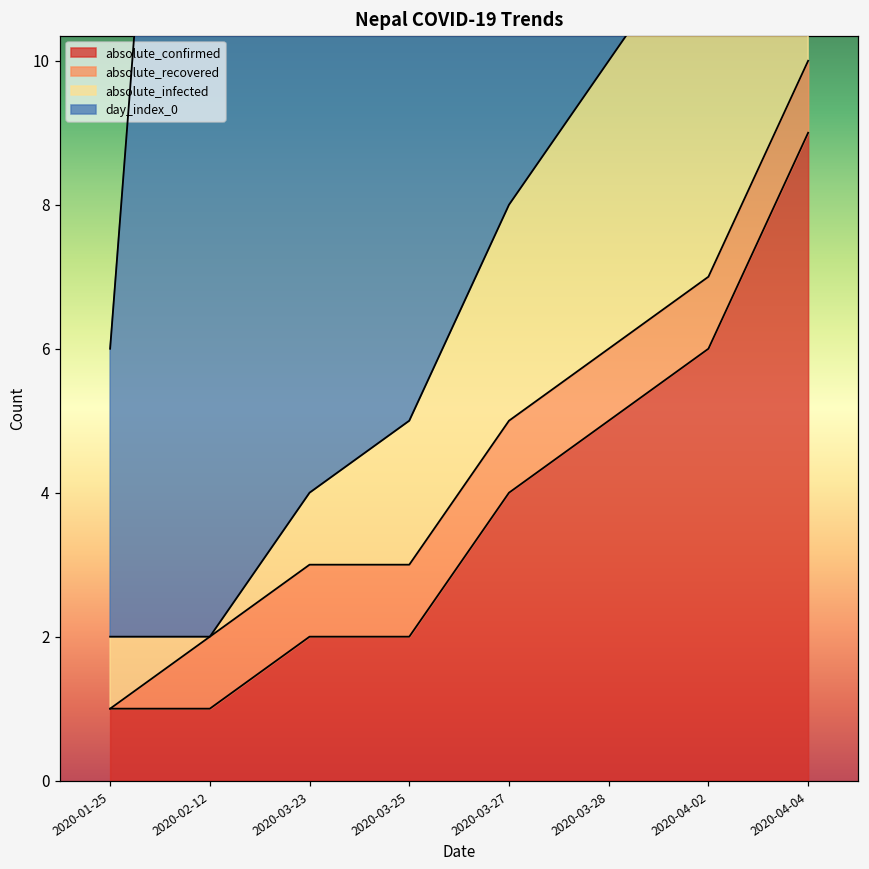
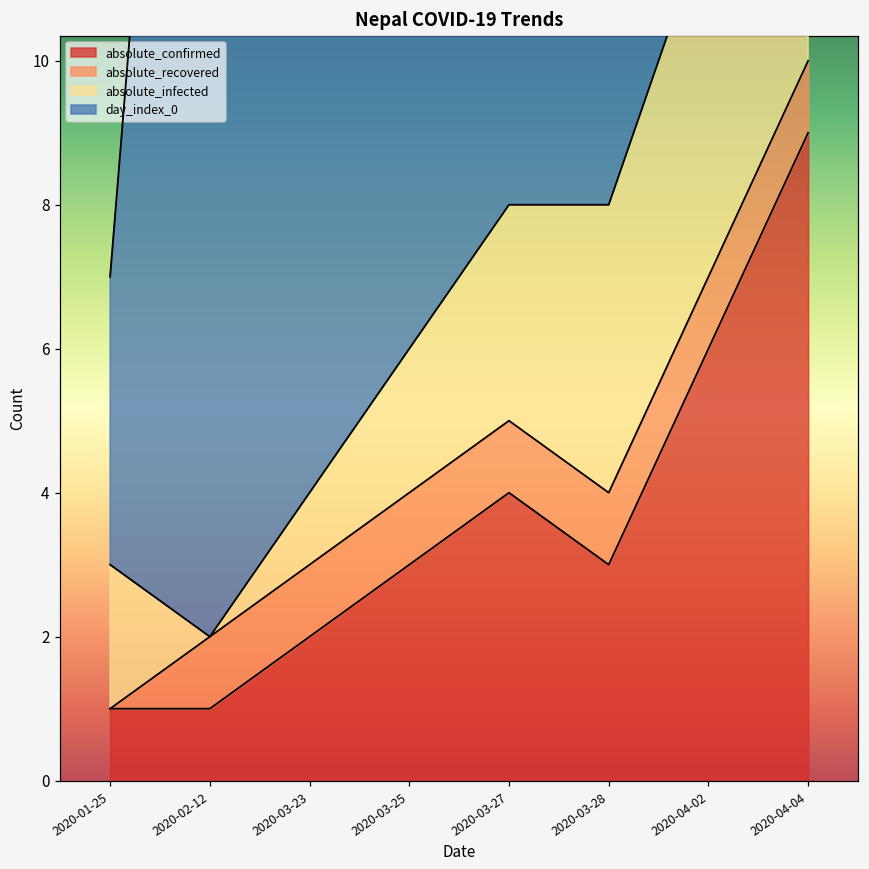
  {
    "absolute_confirmed": {
      "2020-02-12": 1,
      "2020-03-23": 2,
-     "2020-03-25": 2,
+     "2020-03-25": 3,
      "2020-03-27": 4,
-     "2020-03-28": 5,
+     "2020-03-28": 3,
      "2020-04-02": 6,
      "2020-04-04": 9
    },
    "absolute_recovered": {
      "2020-03-23": 1,
      "2020-03-25": 1,
      "2020-03-27": 1,
      "2020-03-28": 1,
      "2020-04-02": 1,
      "2020-04-04": 1
    },
    "absolute_infected": {
-     "2020-01-25": 1,
+     "2020-01-25": 2,
      "2020-03-23": 1,
      "2020-03-25": 2,
      "2020-03-27": 3,
      "2020-03-28": 4
    },
    "day_index_0": {
      "2020-01-25": 4
    }
  }
